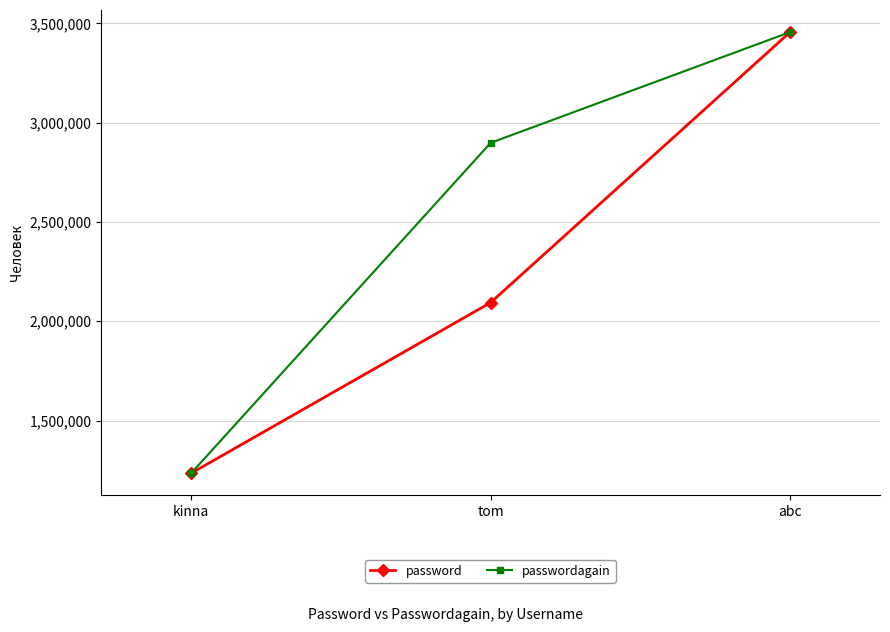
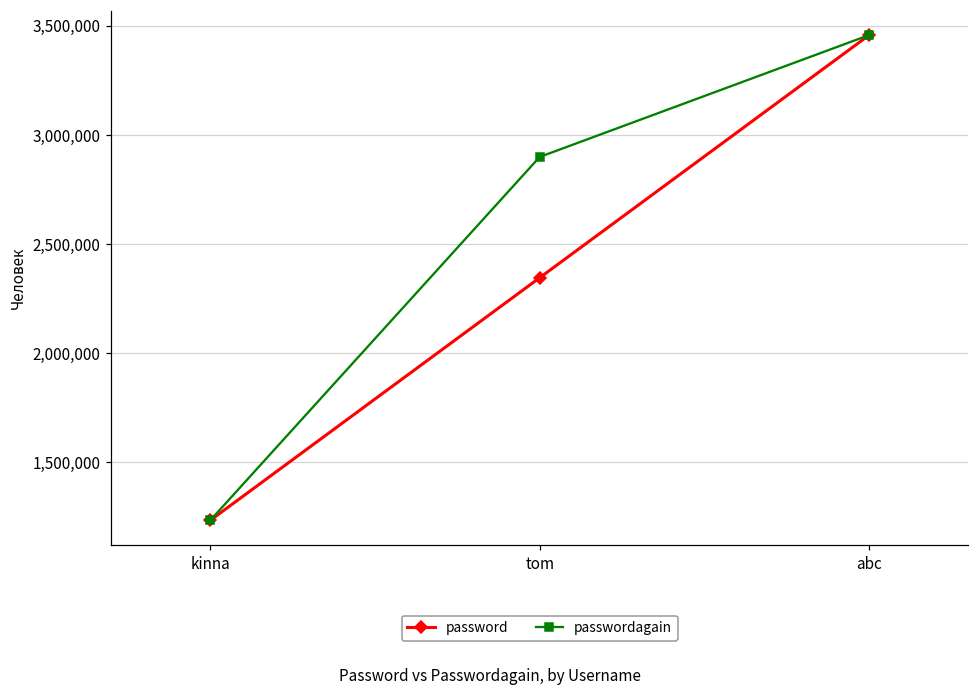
  {
    "password": {
-     "tom": "2,090,000"
+     "tom": "2,350,000"
    },
    "passwordagain": {
      "tom": "2,900,000"
    }
  }
